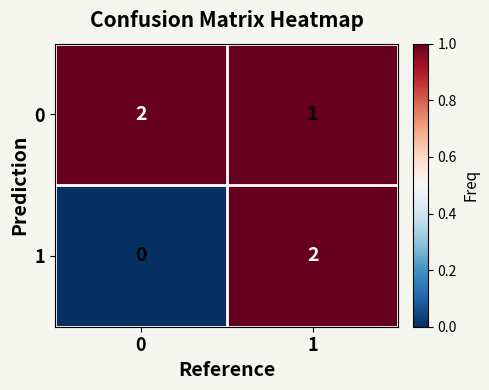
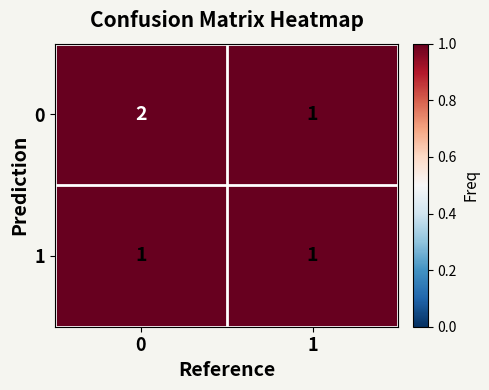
  {
    "0": {
      "0": 2,
      "1": 1
    },
    "1": {
-     "0": 0,
-     "1": 2
+     "0": 1,
+     "1": 1
    }
  }
